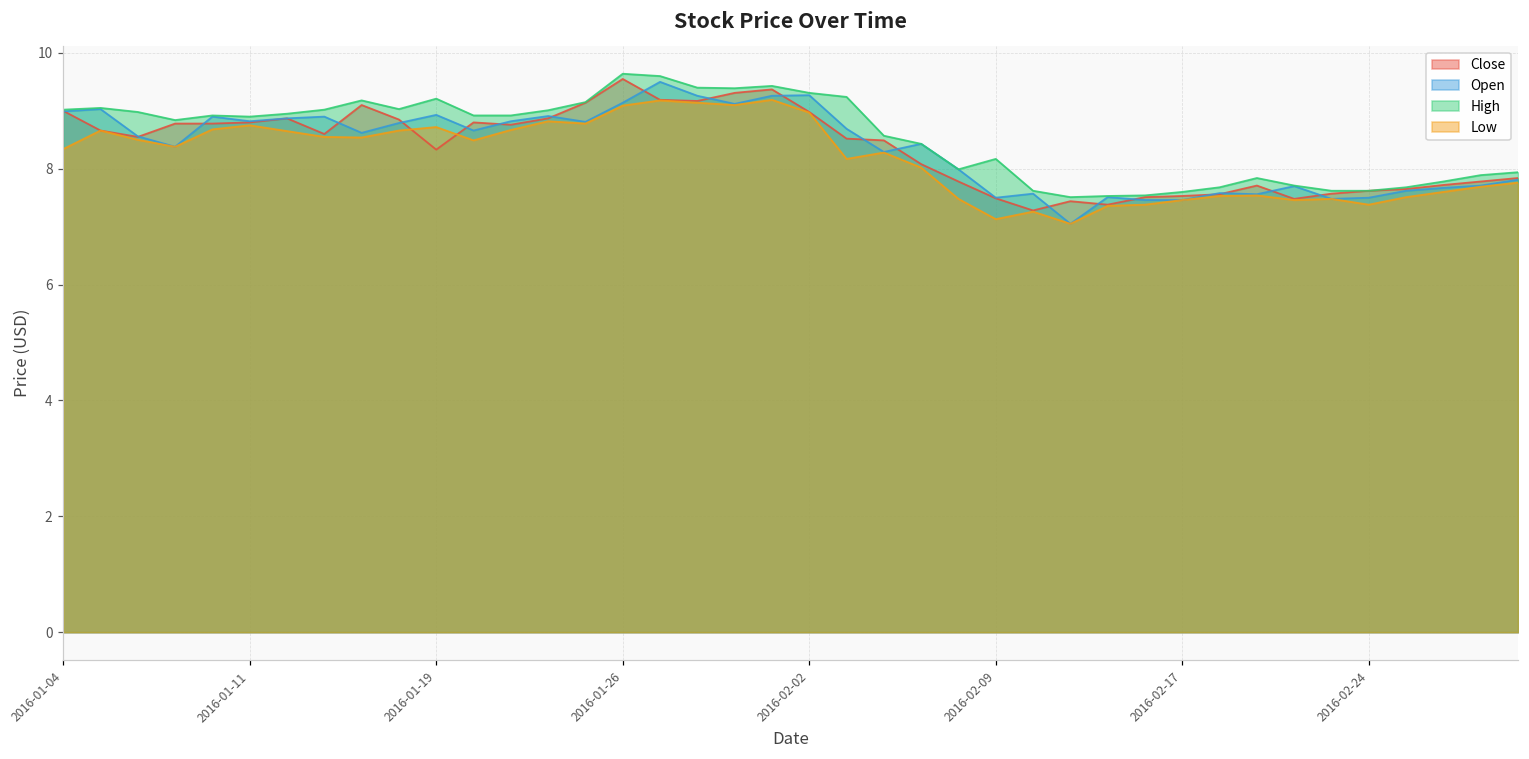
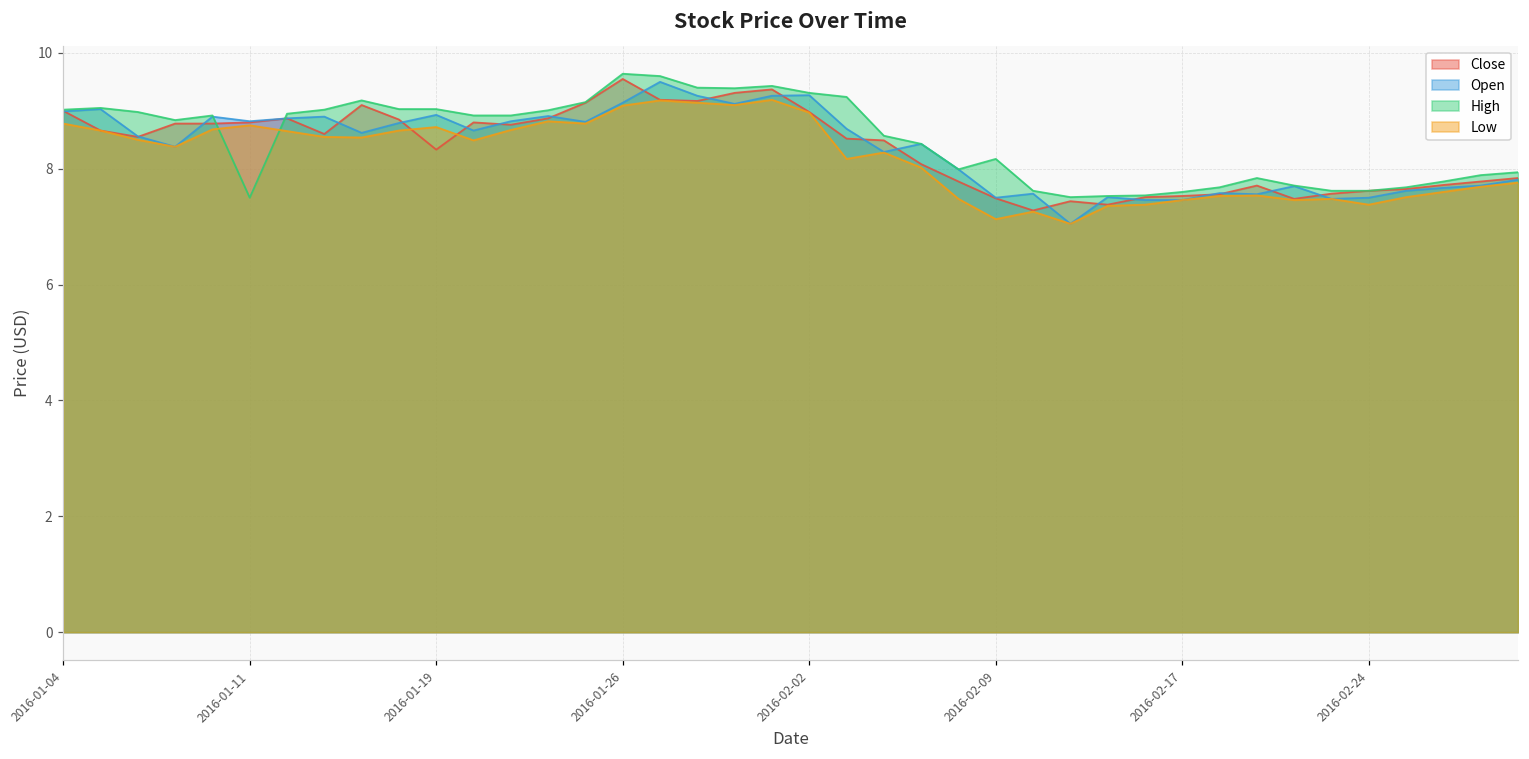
  {
    "Close": {
      "2016-01-19": 8.3,
      "2016-01-26": 9.6,
      "2016-02-17": 7.5
    },
    "Open": {
      "2016-01-19": 8.9,
      "2016-01-26": 9.1,
      "2016-02-24": 7.5
    },
    "High": {
-     "2016-01-11": 8.9,
-     "2016-01-19": 9.2,
+     "2016-01-11": 7.5,
+     "2016-01-19": 9.0,
      "2016-01-26": 9.6,
      "2016-02-09": 8.2,
      "2016-02-17": 7.6
    },
    "Low": {
-     "2016-01-04": 8.3,
+     "2016-01-04": 8.8,
      "2016-01-11": 8.8,
      "2016-01-19": 8.7,
      "2016-01-26": 9.1,
      "2016-02-09": 7.1,
      "2016-02-24": 7.4
    }
  }
